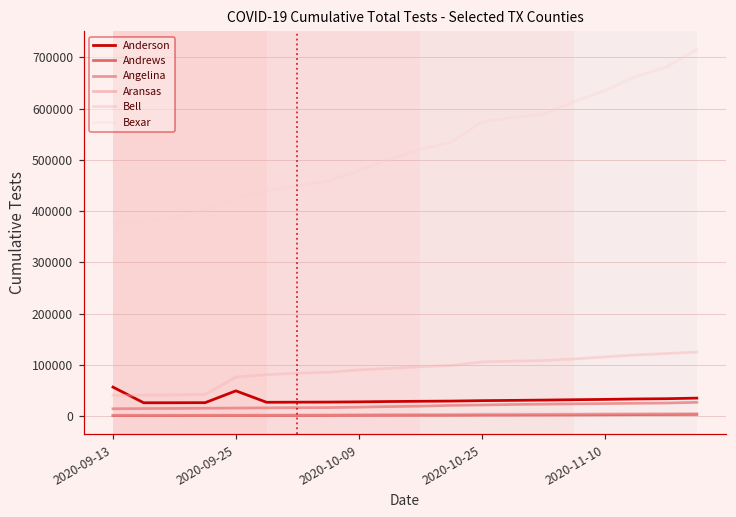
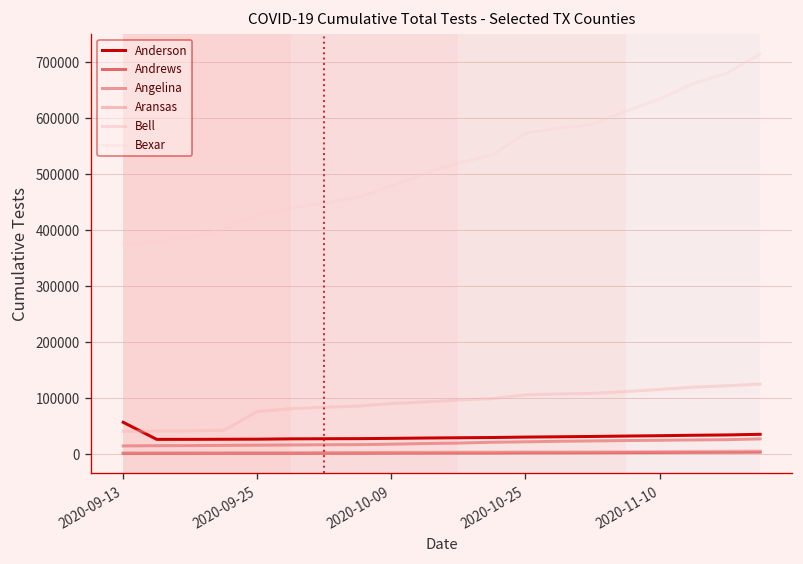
  {
    "Anderson": {
      "2020-09-13": 60000,
-     "2020-09-25": 50000,
+     "2020-09-25": 30000,
      "2020-10-09": 30000,
      "2020-10-25": 30000,
      "2020-11-10": 30000
    }
  }
